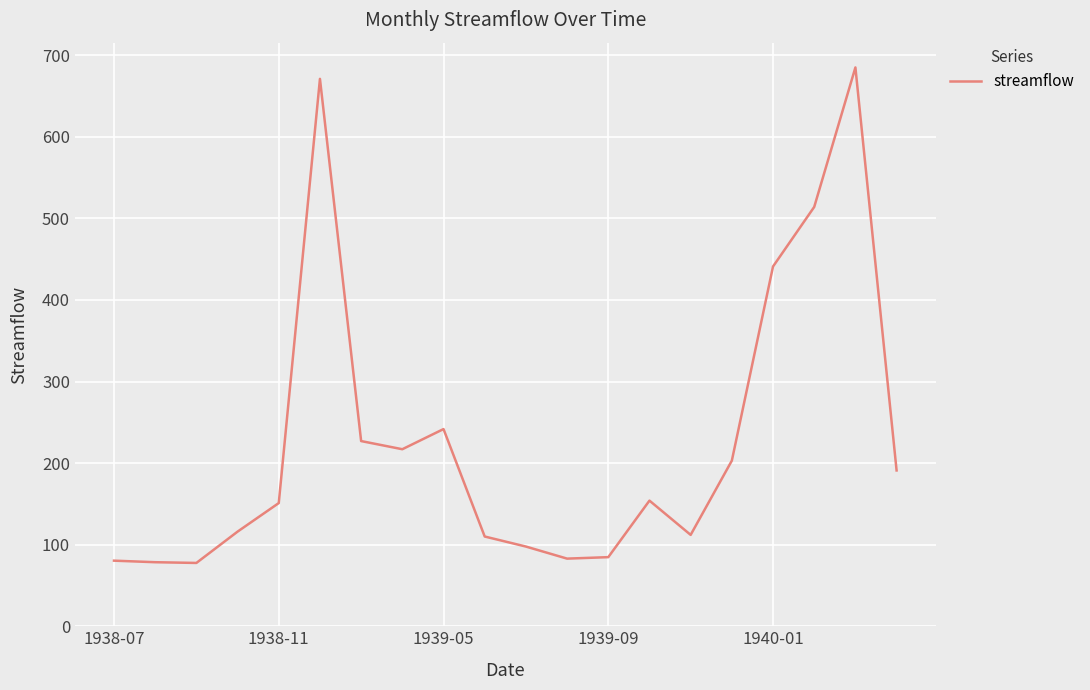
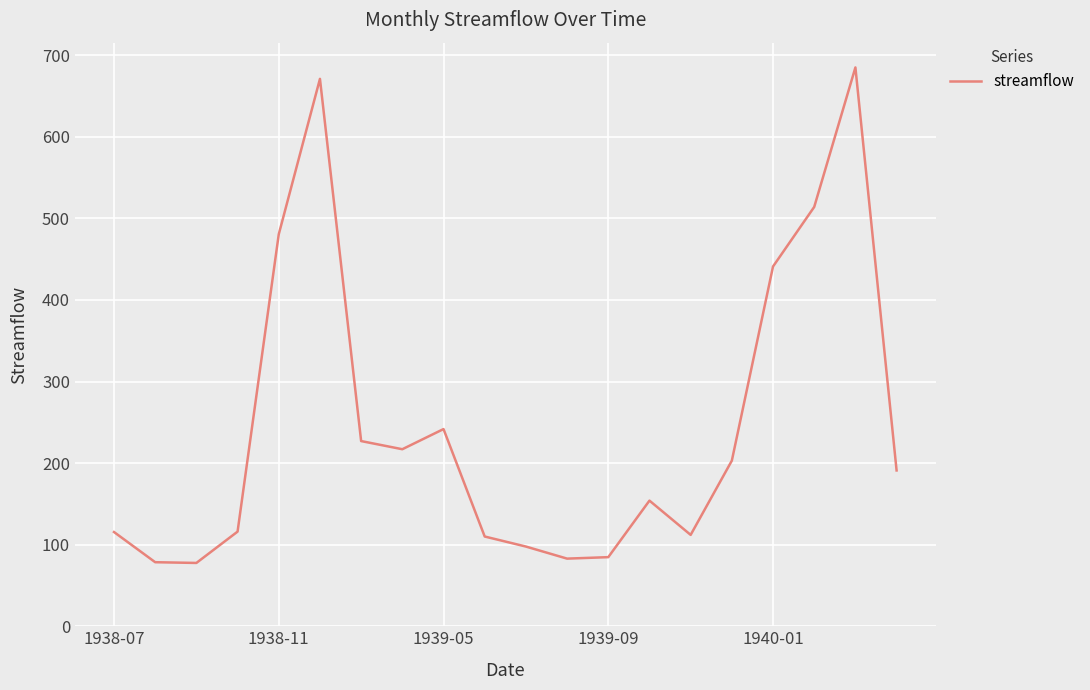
  {
-   "1938-07": 80,
-   "1938-11": 150,
+   "1938-07": 120,
+   "1938-11": 480,
    "1939-05": 240,
    "1939-09": 80,
    "1940-01": 440
  }
